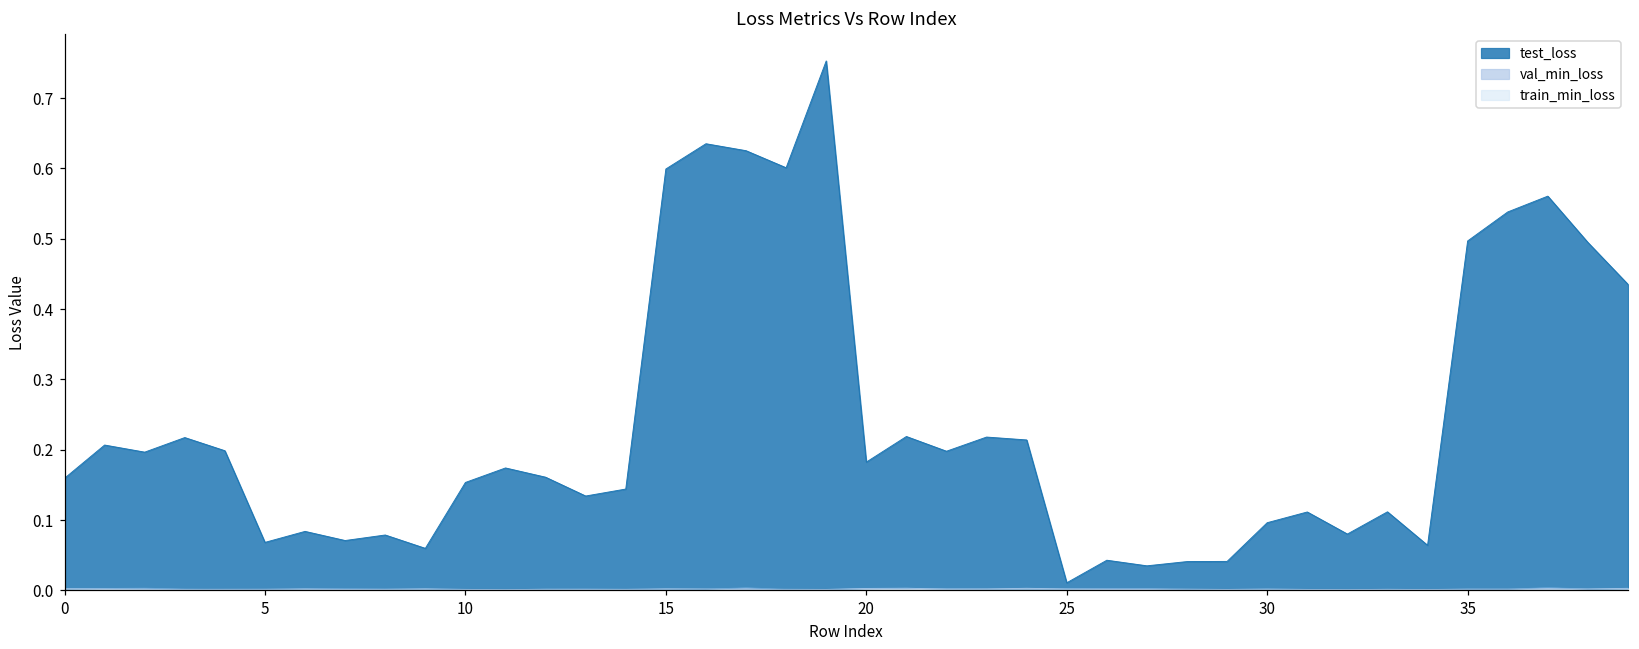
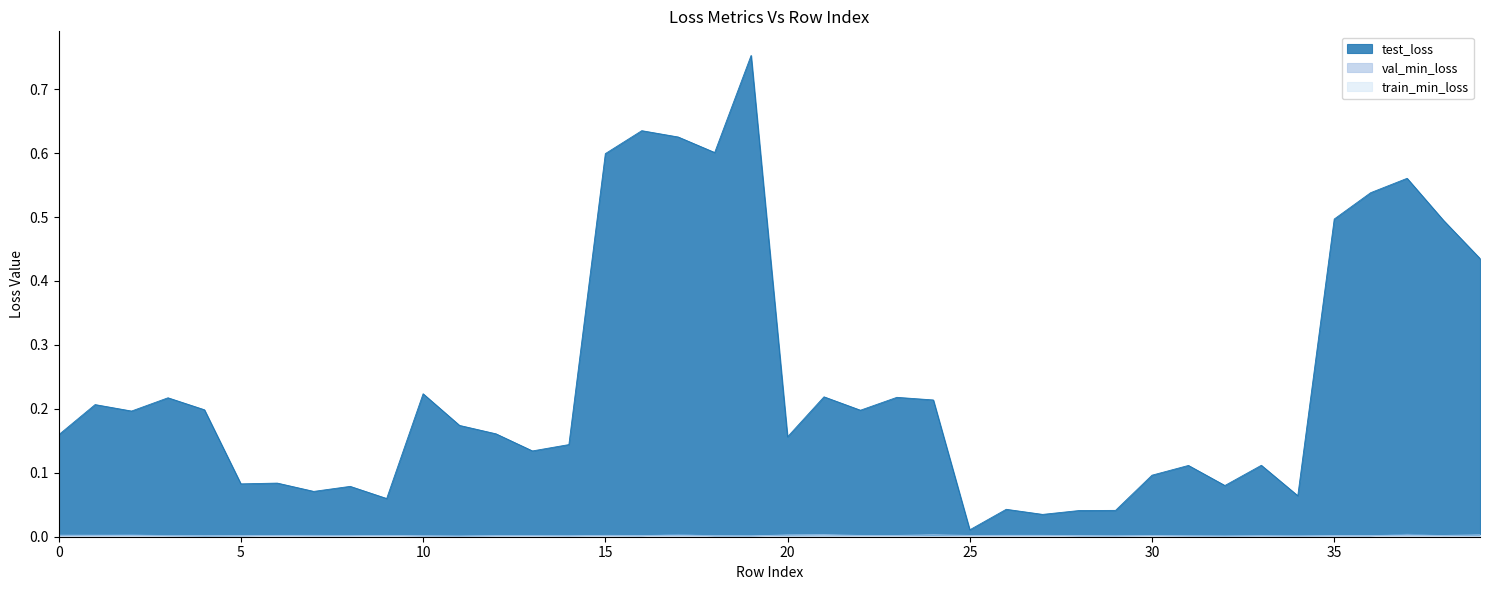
  {
    "test_loss": {
      "0": 0.16,
-     "5": 0.07,
-     "10": 0.15,
+     "5": 0.08,
+     "10": 0.22,
      "15": 0.60,
-     "20": 0.18,
+     "20": 0.16,
      "25": 0.01,
      "30": 0.10,
      "35": 0.50
    }
  }
